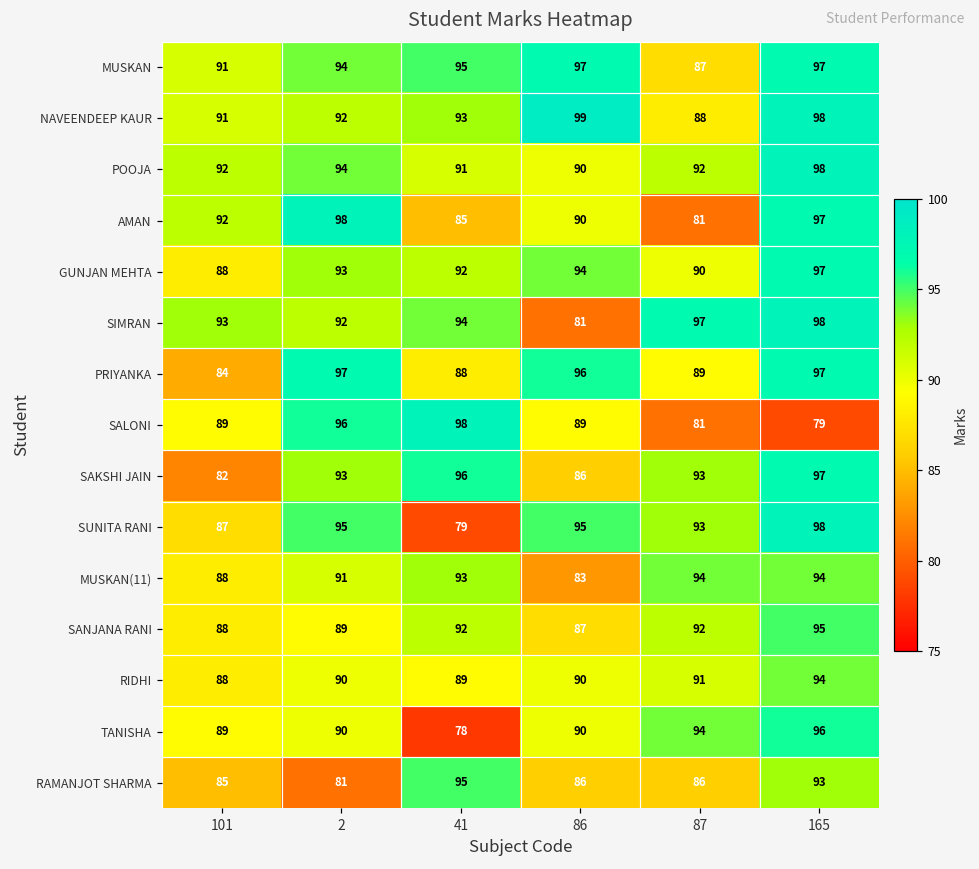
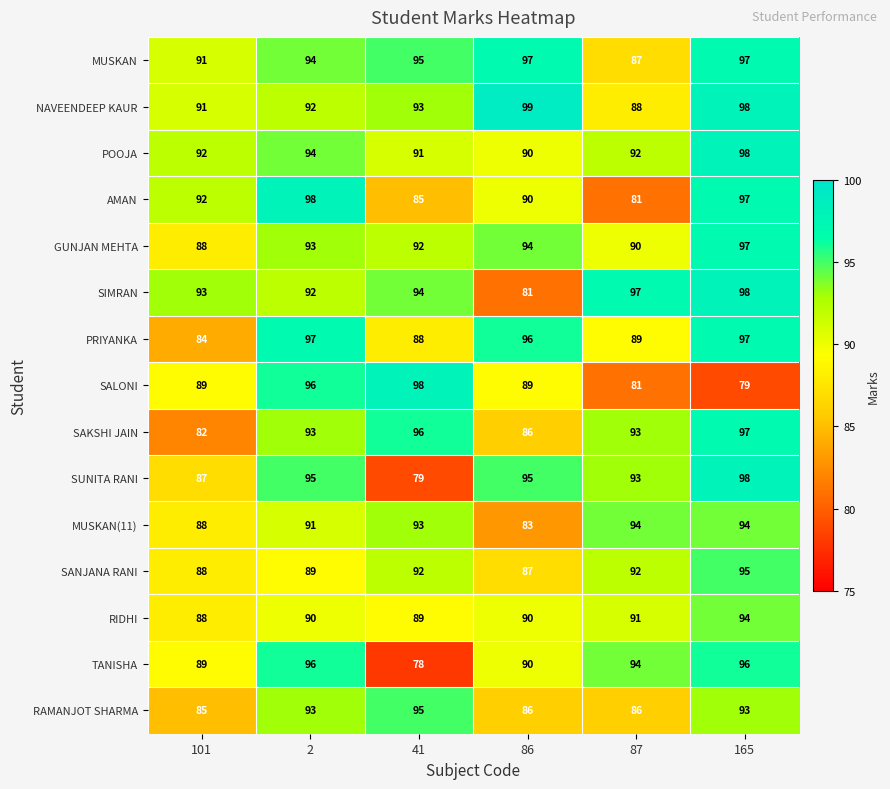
  {
    "MUSKAN": {
      "101": 91,
      "2": 94,
      "41": 95,
      "86": 97,
      "87": 87,
      "165": 97
    },
    "NAVEENDEEP KAUR": {
      "101": 91,
      "2": 92,
      "41": 93,
      "86": 99,
      "87": 88,
      "165": 98
    },
    "POOJA": {
      "101": 92,
      "2": 94,
      "41": 91,
      "86": 90,
      "87": 92,
      "165": 98
    },
    "AMAN": {
      "101": 92,
      "2": 98,
      "41": 85,
      "86": 90,
      "87": 81,
      "165": 97
    },
    "GUNJAN MEHTA": {
      "101": 88,
      "2": 93,
      "41": 92,
      "86": 94,
      "87": 90,
      "165": 97
    },
    "SIMRAN": {
      "101": 93,
      "2": 92,
      "41": 94,
      "86": 81,
      "87": 97,
      "165": 98
    },
    "PRIYANKA": {
      "101": 84,
      "2": 97,
      "41": 88,
      "86": 96,
      "87": 89,
      "165": 97
    },
    "SALONI": {
      "101": 89,
      "2": 96,
      "41": 98,
      "86": 89,
      "87": 81,
      "165": 79
    },
    "SAKSHI JAIN": {
      "101": 82,
      "2": 93,
      "41": 96,
      "86": 86,
      "87": 93,
      "165": 97
    },
    "SUNITA RANI": {
      "101": 87,
      "2": 95,
      "41": 79,
      "86": 95,
      "87": 93,
      "165": 98
    },
    "MUSKAN(11)": {
      "101": 88,
      "2": 91,
      "41": 93,
      "86": 83,
      "87": 94,
      "165": 94
    },
    "SANJANA RANI": {
      "101": 88,
      "2": 89,
      "41": 92,
      "86": 87,
      "87": 92,
      "165": 95
    },
    "RIDHI": {
      "101": 88,
      "2": 90,
      "41": 89,
      "86": 90,
      "87": 91,
      "165": 94
    },
    "TANISHA": {
      "101": 89,
-     "2": 90,
+     "2": 96,
      "41": 78,
      "86": 90,
      "87": 94,
      "165": 96
    },
    "RAMANJOT SHARMA": {
      "101": 85,
-     "2": 81,
+     "2": 93,
      "41": 95,
      "86": 86,
      "87": 86,
      "165": 93
    }
  }
